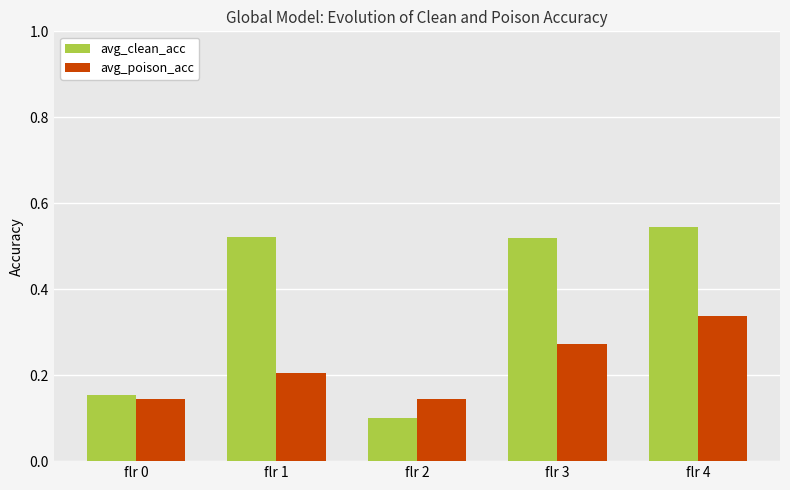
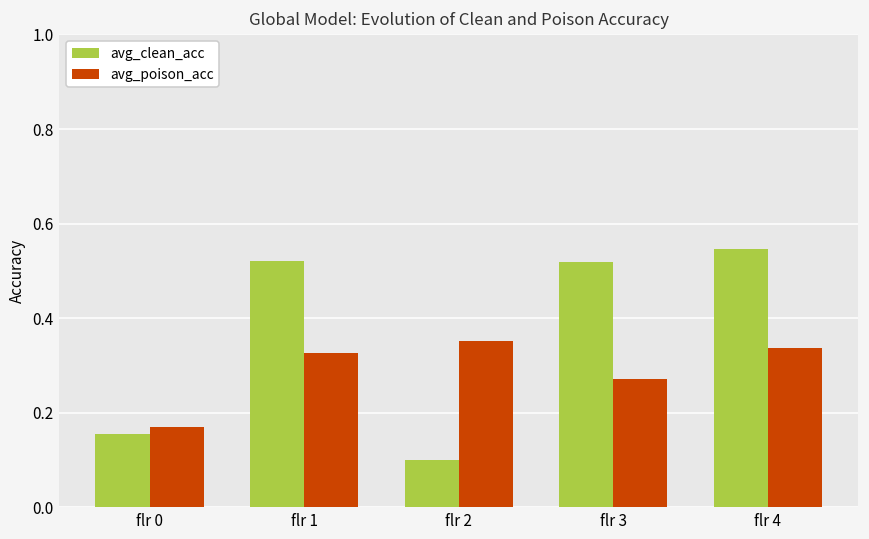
  {
    "avg_clean_acc": {
      "flr 0": 0.15,
      "flr 1": 0.52,
      "flr 2": 0.10,
      "flr 3": 0.52,
      "flr 4": 0.55
    },
    "avg_poison_acc": {
-     "flr 0": 0.15,
-     "flr 1": 0.21,
-     "flr 2": 0.15,
+     "flr 0": 0.17,
+     "flr 1": 0.33,
+     "flr 2": 0.35,
      "flr 3": 0.27,
      "flr 4": 0.34
    }
  }
